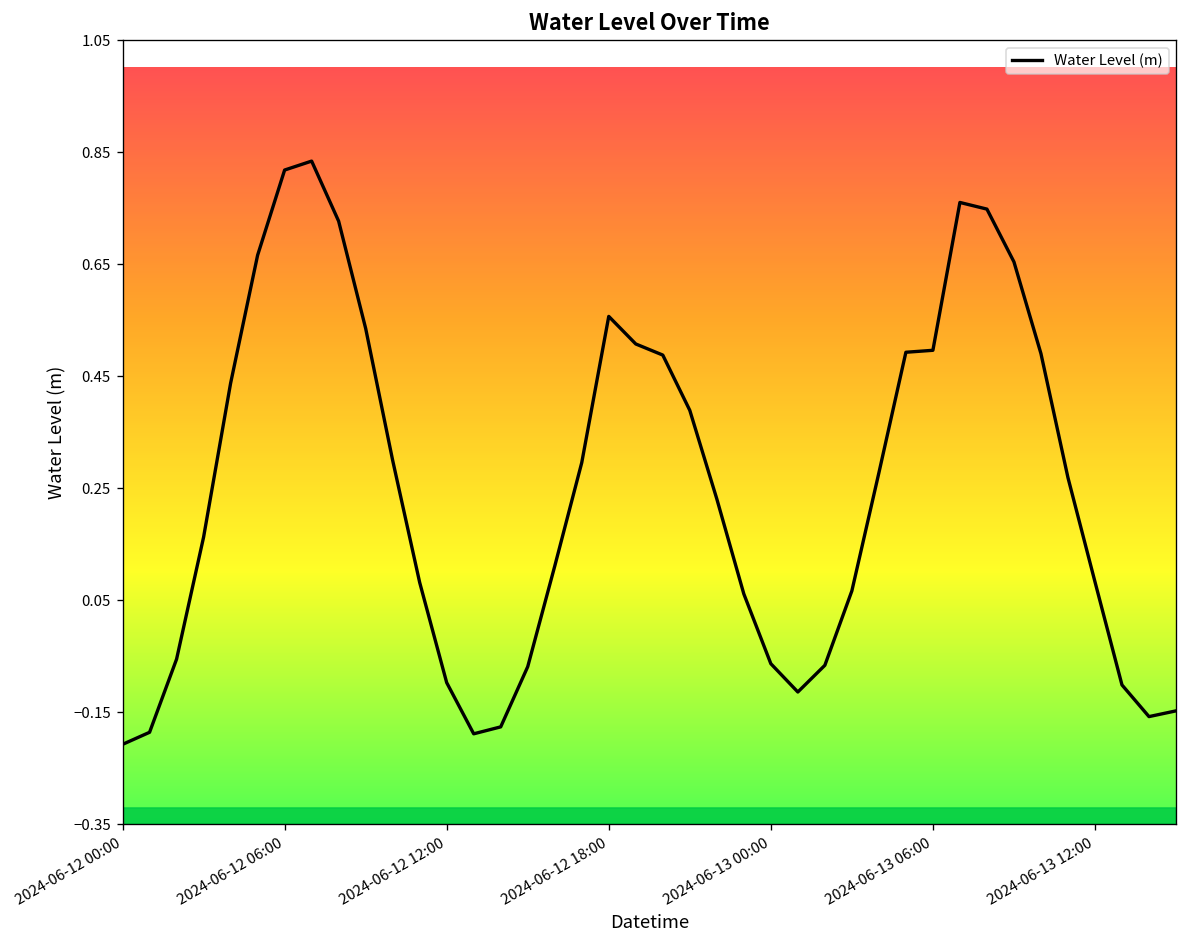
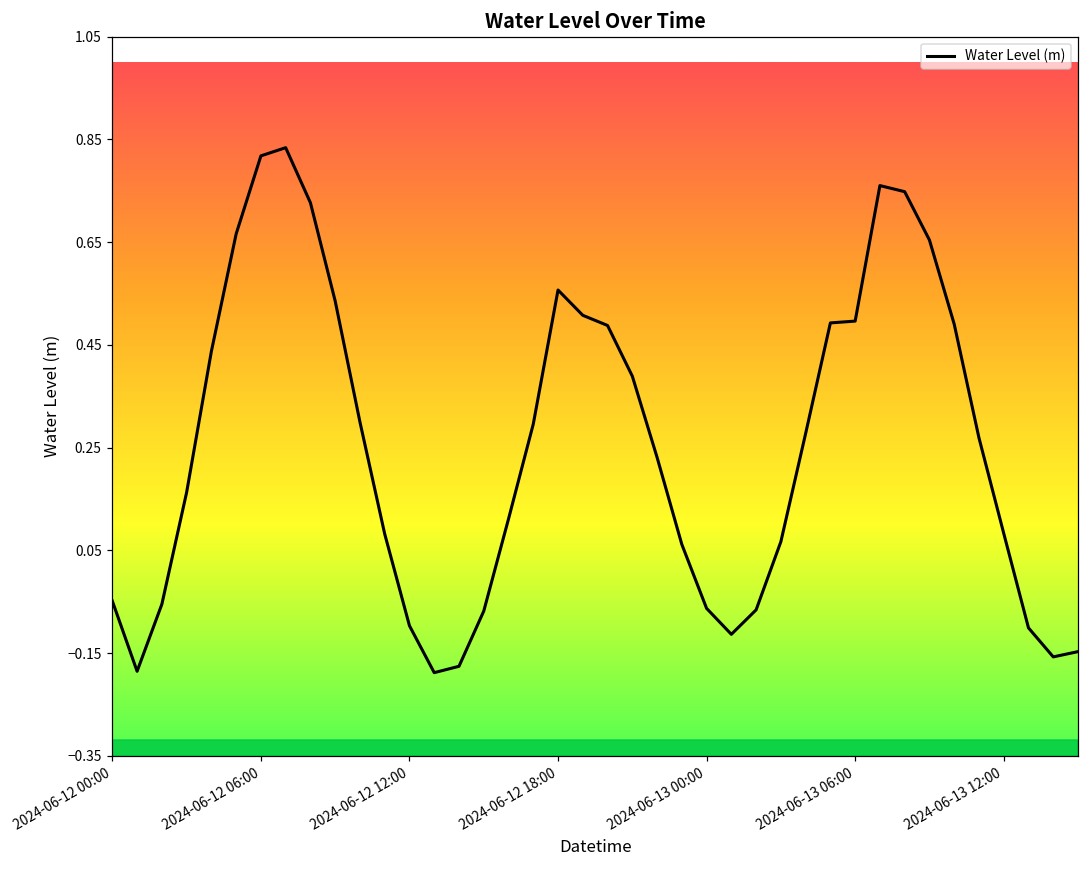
  {
    "Water Level (m)": {
-     "2024-06-12 00:00": -0.21,
+     "2024-06-12 00:00": -0.05,
      "2024-06-12 06:00": 0.82,
      "2024-06-12 12:00": -0.10,
      "2024-06-12 18:00": 0.56,
      "2024-06-13 00:00": -0.06,
      "2024-06-13 06:00": 0.50,
      "2024-06-13 12:00": 0.08
    }
  }
